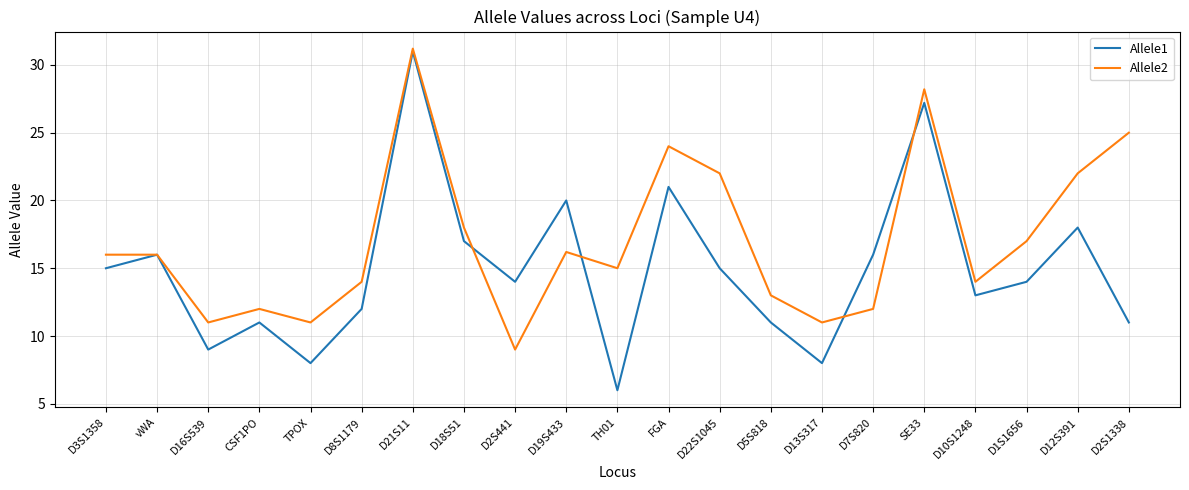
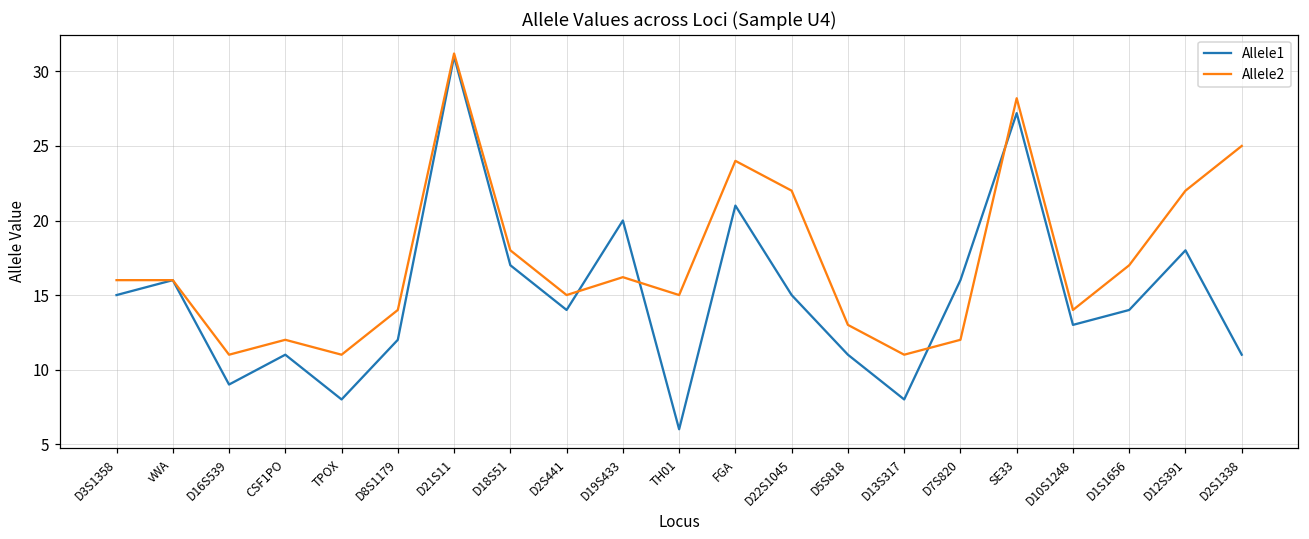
  {
    "Allele1": {
      "D3S1358": 15,
      "D16S539": 9,
      "CSF1PO": 11,
      "TPOX": 8,
      "D8S1179": 12,
      "D21S11": 31,
      "D18S51": 17,
      "D2S441": 14,
      "D19S433": 20,
      "TH01": 6,
      "FGA": 21,
      "D22S1045": 15,
      "D5S818": 11,
      "D13S317": 8,
      "D7S820": 16,
      "SE33": 27.2,
      "D10S1248": 13,
      "D1S1656": 14,
      "D12S391": 18,
      "D2S1338": 11
    },
    "Allele2": {
      "D3S1358": 16,
      "D16S539": 11,
      "CSF1PO": 12,
      "TPOX": 11,
      "D8S1179": 14,
      "D21S11": 31.2,
      "D18S51": 18,
-     "D2S441": 9,
+     "D2S441": 15,
      "D19S433": 16.2,
      "TH01": 15,
      "FGA": 24,
      "D22S1045": 22,
      "D5S818": 13,
      "D13S317": 11,
      "D7S820": 12,
      "SE33": 28.2,
      "D10S1248": 14,
      "D1S1656": 17,
      "D12S391": 22,
      "D2S1338": 25
    }
  }
